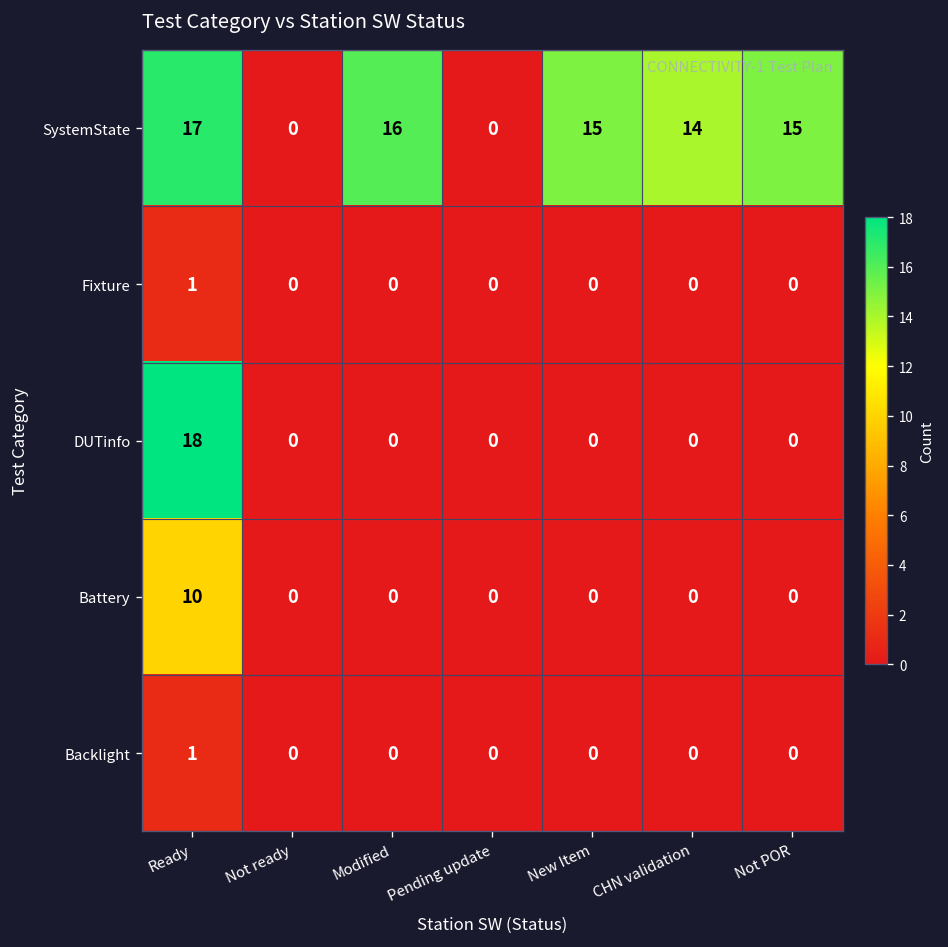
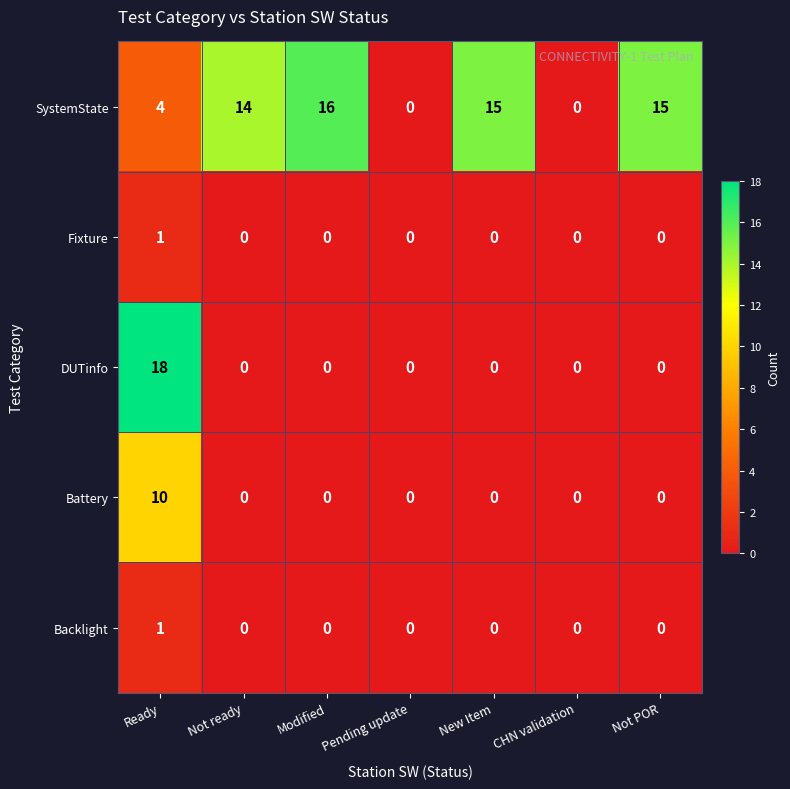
  {
    "SystemState": {
-     "Ready": 17,
-     "Not ready": 0,
+     "Ready": 4,
+     "Not ready": 14,
      "Modified": 16,
      "Pending update": 0,
      "New Item": 15,
-     "CHN validation": 14,
+     "CHN validation": 0,
      "Not POR": 15
    },
    "Fixture": {
      "Ready": 1,
      "Not ready": 0,
      "Modified": 0,
      "Pending update": 0,
      "New Item": 0,
      "CHN validation": 0,
      "Not POR": 0
    },
    "DUTinfo": {
      "Ready": 18,
      "Not ready": 0,
      "Modified": 0,
      "Pending update": 0,
      "New Item": 0,
      "CHN validation": 0,
      "Not POR": 0
    },
    "Battery": {
      "Ready": 10,
      "Not ready": 0,
      "Modified": 0,
      "Pending update": 0,
      "New Item": 0,
      "CHN validation": 0,
      "Not POR": 0
    },
    "Backlight": {
      "Ready": 1,
      "Not ready": 0,
      "Modified": 0,
      "Pending update": 0,
      "New Item": 0,
      "CHN validation": 0,
      "Not POR": 0
    }
  }
